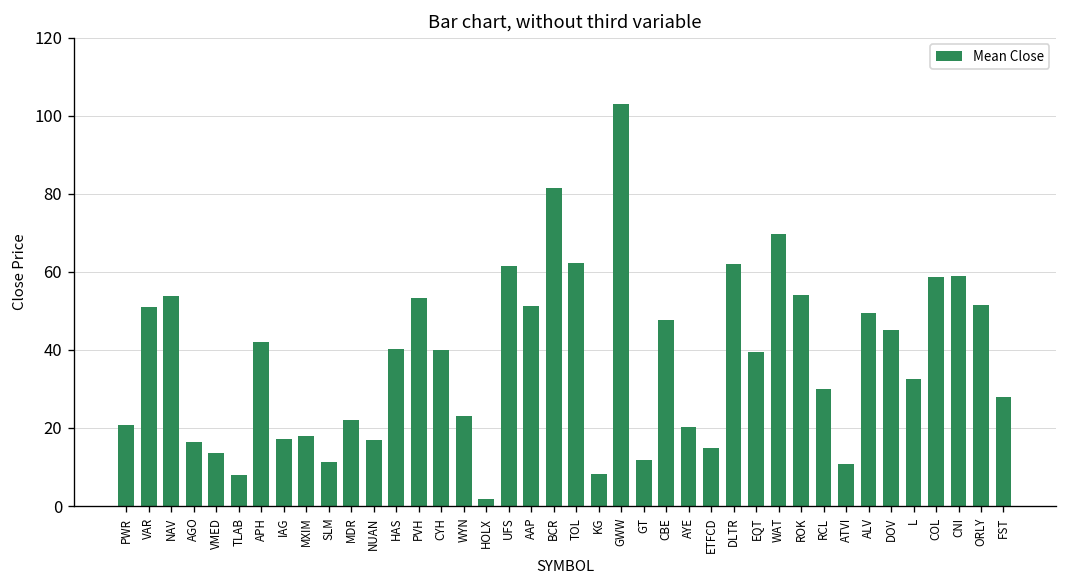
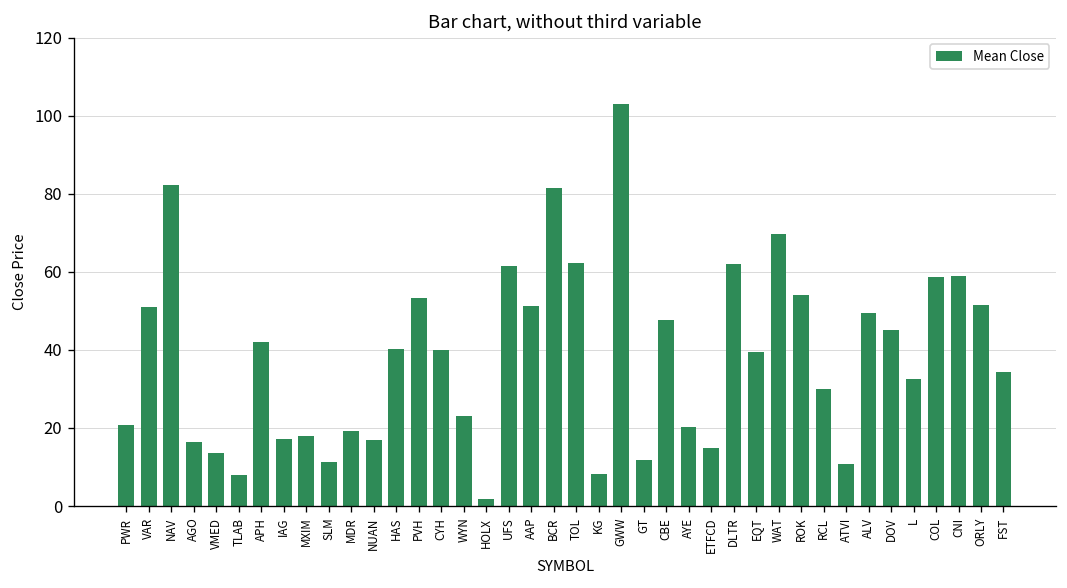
  {
    "PWR": 21,
    "VAR": 51,
-   "NAV": 54,
+   "NAV": 82,
    "AGO": 16,
    "VMED": 14,
    "TLAB": 8,
    "APH": 42,
    "IAG": 17,
    "MXIM": 18,
    "SLM": 11,
-   "MDR": 22,
+   "MDR": 19,
    "NUAN": 17,
    "HAS": 40,
    "PVH": 53,
    "CYH": 40,
    "WYN": 23,
    "HOLX": 2,
    "UFS": 62,
    "AAP": 51,
    "BCR": 81,
    "TOL": 62,
    "KG": 8,
    "GWW": 103,
    "GT": 12,
    "CBE": 48,
    "AYE": 20,
    "ETFCD": 15,
    "DLTR": 62,
    "EQT": 40,
    "WAT": 70,
    "ROK": 54,
    "RCL": 30,
    "ATVI": 11,
    "ALV": 49,
    "DOV": 45,
    "L": 33,
    "COL": 59,
    "CNI": 59,
    "ORLY": 51,
-   "FST": 28
+   "FST": 34
  }
